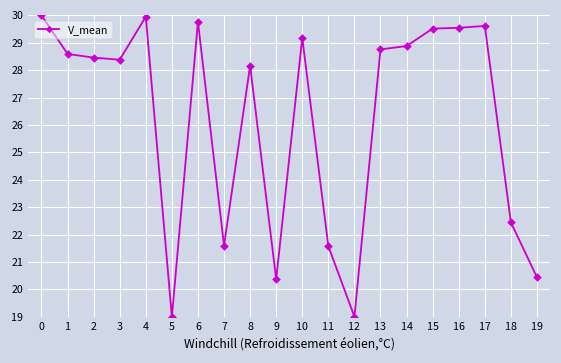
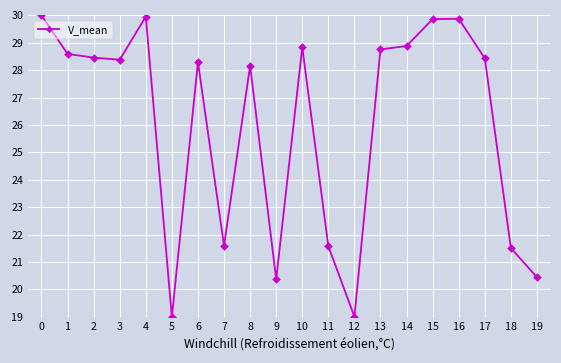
  {
    "0": 30.0,
    "1": 28.6,
    "2": 28.5,
    "3": 28.4,
    "4": 30.0,
    "5": 19.0,
-   "6": 29.8,
+   "6": 28.3,
    "7": 21.6,
    "8": 28.2,
    "9": 20.4,
-   "10": 29.2,
+   "10": 28.8,
    "11": 21.6,
    "12": 19.0,
    "13": 28.8,
    "14": 28.9,
-   "15": 29.5,
-   "16": 29.5,
-   "17": 29.6,
-   "18": 22.5,
+   "15": 29.9,
+   "16": 29.9,
+   "17": 28.4,
+   "18": 21.5,
    "19": 20.4
  }
